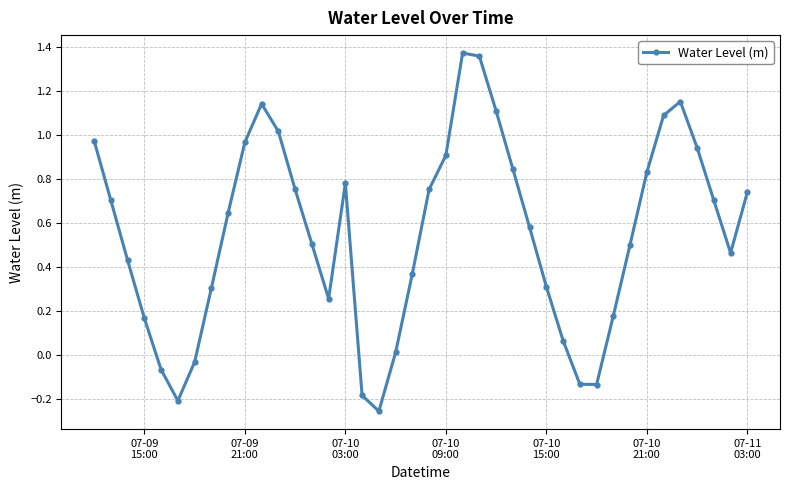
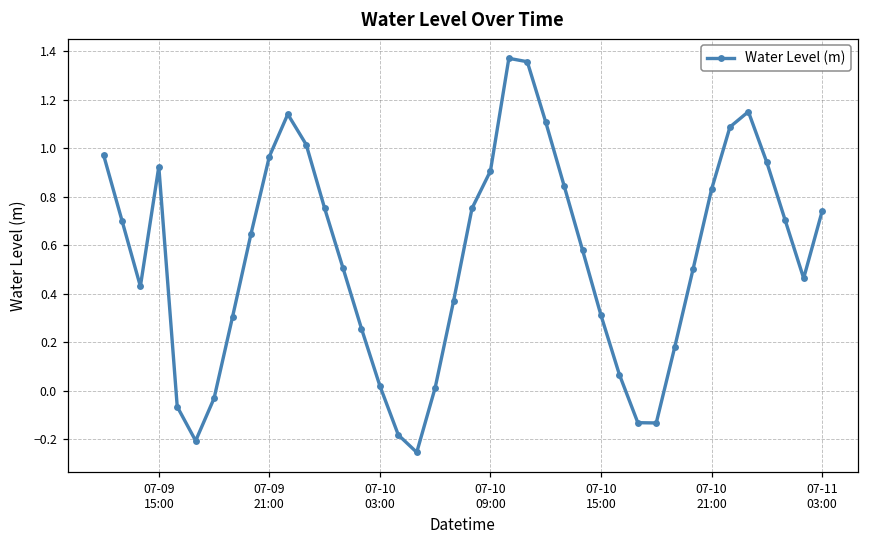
  {
-   "07-09 15:00": 0.17,
+   "07-09 15:00": 0.92,
    "07-09 21:00": 0.97,
-   "07-10 03:00": 0.78,
+   "07-10 03:00": 0.02,
    "07-10 09:00": 0.91,
    "07-10 15:00": 0.31,
    "07-10 21:00": 0.83,
    "07-11 03:00": 0.74
  }
